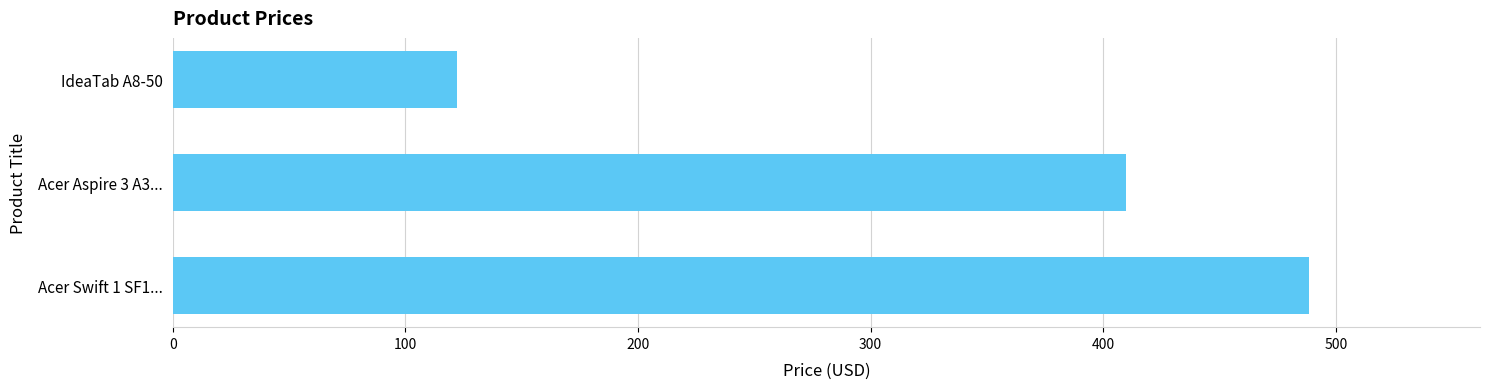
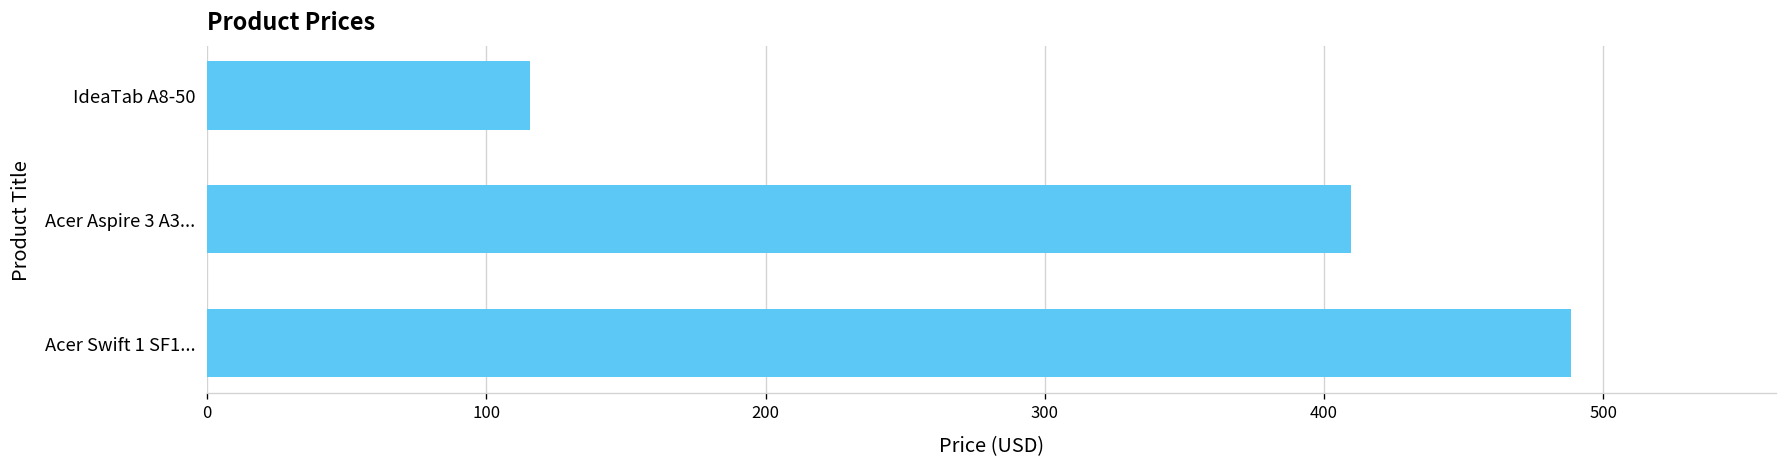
  {
-   "IdeaTab A8-50": 122,
+   "IdeaTab A8-50": 116,
    "Acer Aspire 3 A3...": 410,
    "Acer Swift 1 SF1...": 489
  }
